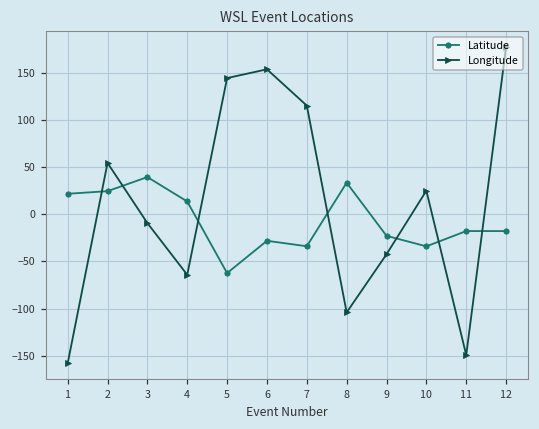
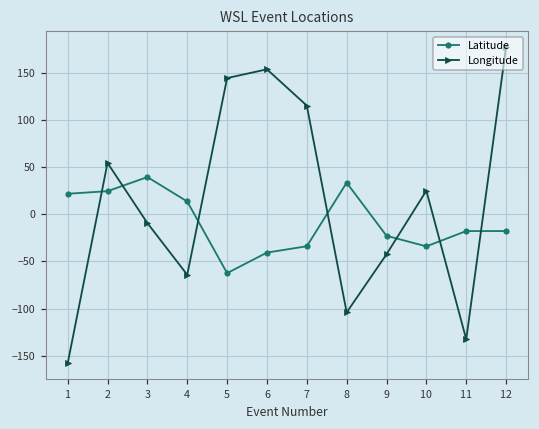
  {
    "Latitude": {
      "1": 20,
      "2": 20,
      "3": 40,
      "4": 10,
      "5": -60,
-     "6": -30,
+     "6": -40,
      "7": -30,
      "8": 30,
      "9": -20,
      "10": -30,
      "11": -20,
      "12": -20
    },
    "Longitude": {
      "1": -160,
      "2": 50,
      "3": -10,
      "4": -60,
      "5": 140,
      "6": 150,
      "7": 120,
      "8": -100,
      "9": -40,
      "10": 20,
-     "11": -150
+     "11": -130
    }
  }
